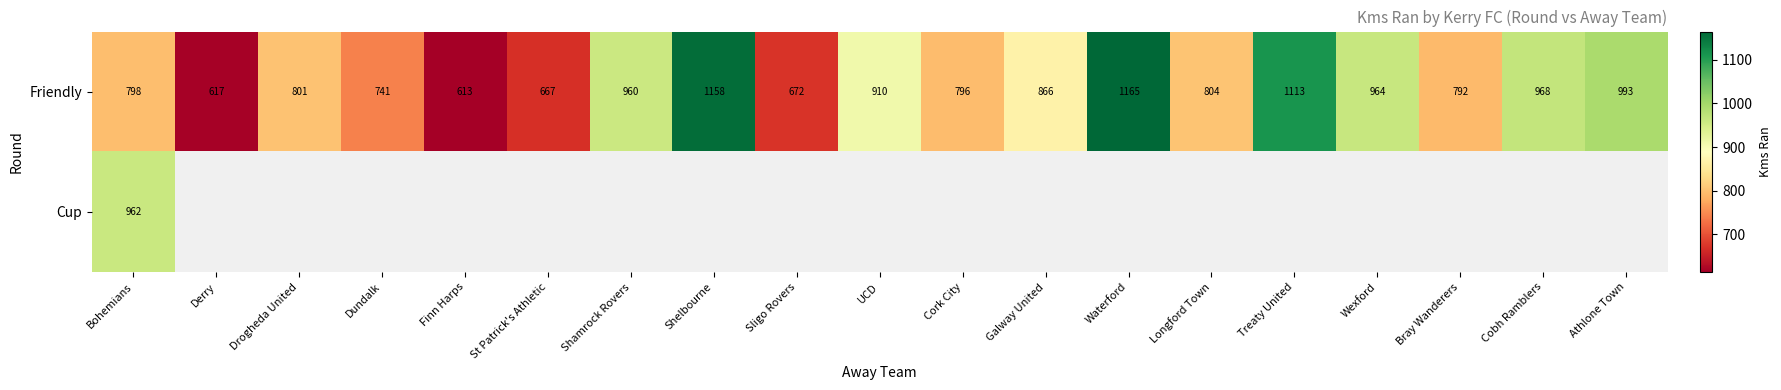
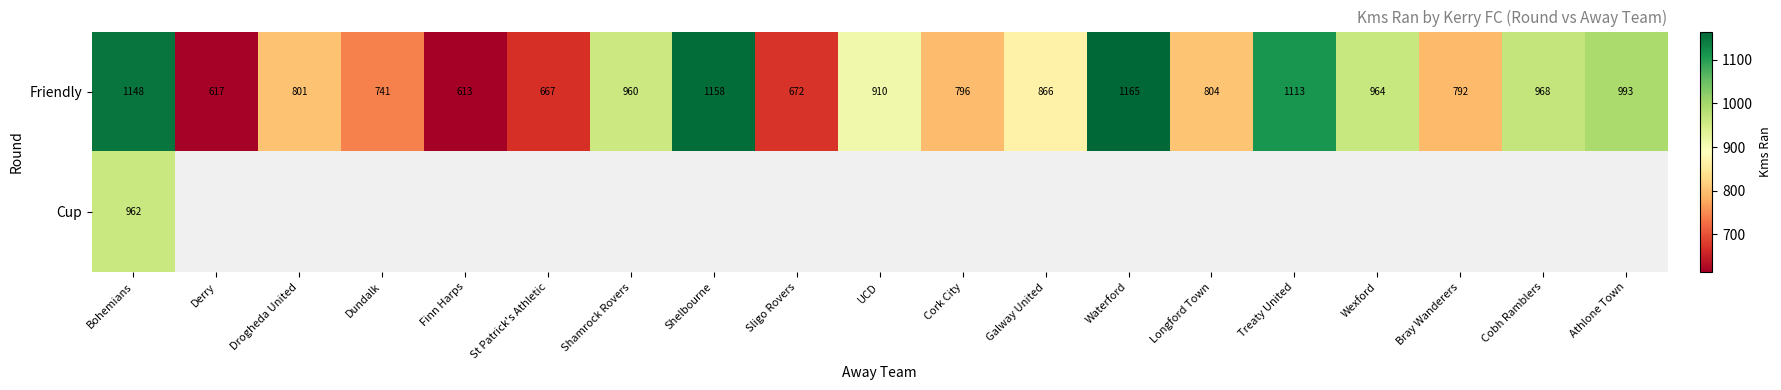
  {
    "Friendly": {
-     "Bohemians": 798,
+     "Bohemians": 1148,
      "Derry": 617,
      "Drogheda United": 801,
      "Dundalk": 741,
      "Finn Harps": 613,
      "St Patrick's Athletic": 667,
      "Shamrock Rovers": 960,
      "Shelbourne": 1158,
      "Sligo Rovers": 672,
      "UCD": 910,
      "Cork City": 796,
      "Galway United": 866,
      "Waterford": 1165,
      "Longford Town": 804,
      "Treaty United": 1113,
      "Wexford": 964,
      "Bray Wanderers": 792,
      "Cobh Ramblers": 968,
      "Athlone Town": 993
    },
    "Cup": {
      "Bohemians": 962
    }
  }
